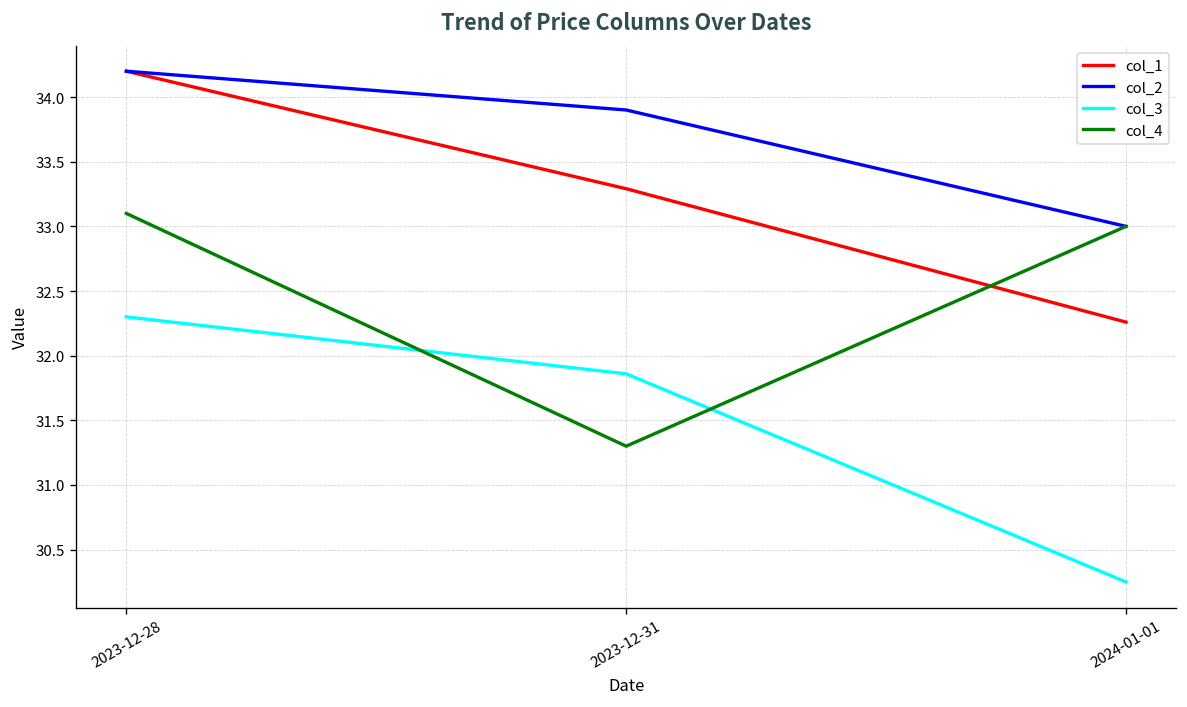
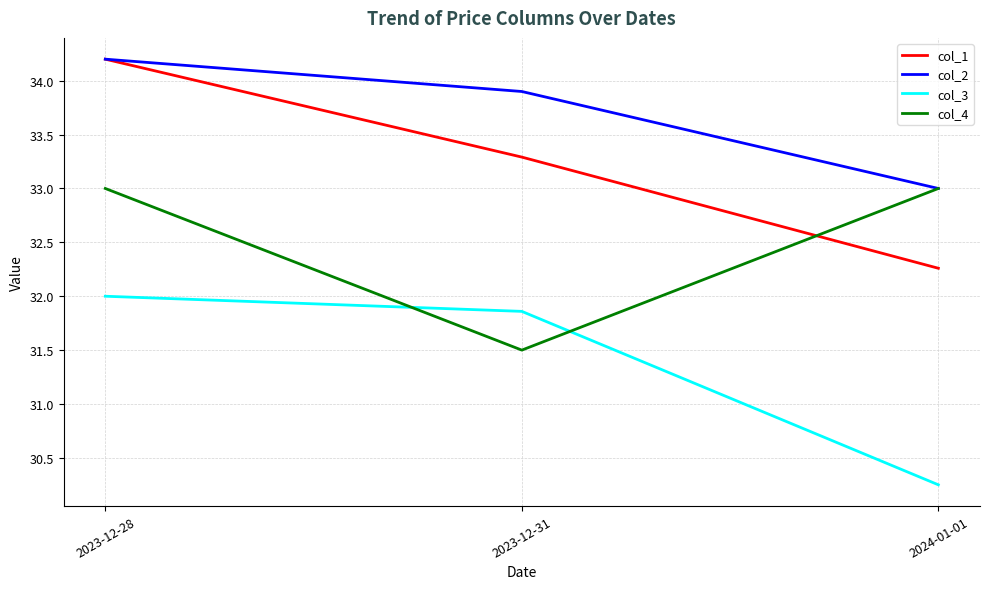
  {
    "col_1": {
      "2023-12-31": 33.3,
      "2024-01-01": 32.26
    },
    "col_2": {
      "2023-12-31": 33.9
    },
    "col_3": {
-     "2023-12-28": 32.3,
+     "2023-12-28": 32.0,
      "2023-12-31": 31.86,
      "2024-01-01": 30.25
    },
    "col_4": {
-     "2023-12-28": 33.1,
-     "2023-12-31": 31.3
+     "2023-12-28": 33.0,
+     "2023-12-31": 31.5
    }
  }
